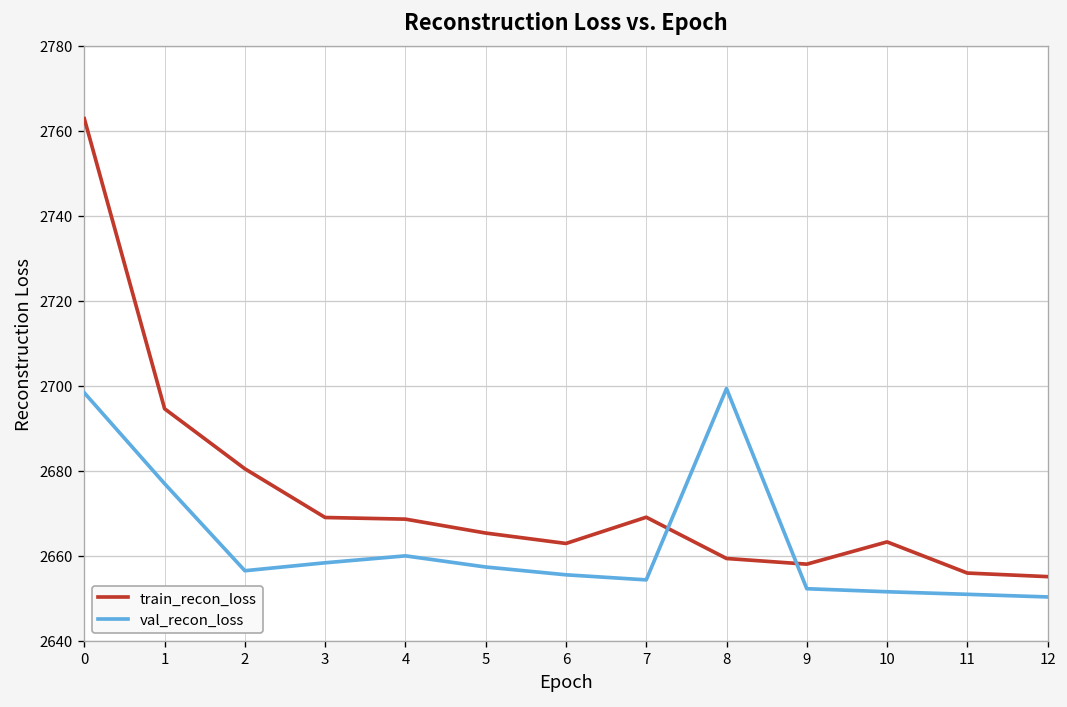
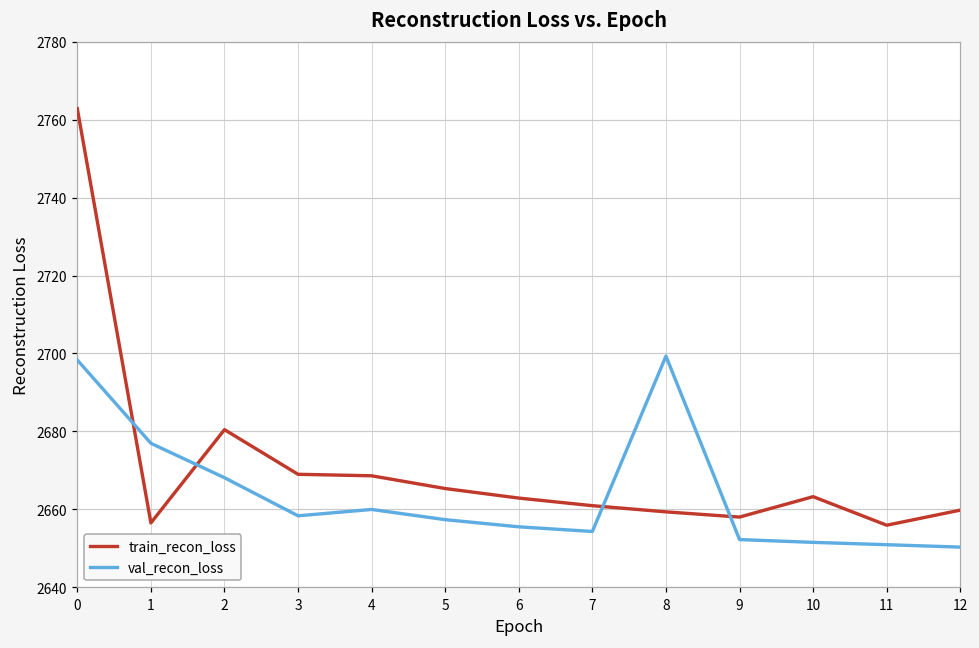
  {
    "train_recon_loss": {
      "0": 2763,
-     "1": 2695,
+     "1": 2657,
      "2": 2680,
      "3": 2669,
      "4": 2669,
      "5": 2665,
      "6": 2663,
-     "7": 2669,
+     "7": 2661,
      "8": 2659,
      "9": 2658,
      "10": 2663,
      "11": 2656,
-     "12": 2655
+     "12": 2660
    },
    "val_recon_loss": {
      "0": 2698,
      "1": 2677,
-     "2": 2656,
+     "2": 2668,
      "3": 2658,
      "4": 2660,
      "5": 2657,
      "6": 2655,
      "7": 2654,
      "8": 2699,
      "9": 2652,
      "10": 2652,
      "11": 2651,
      "12": 2650
    }
  }
